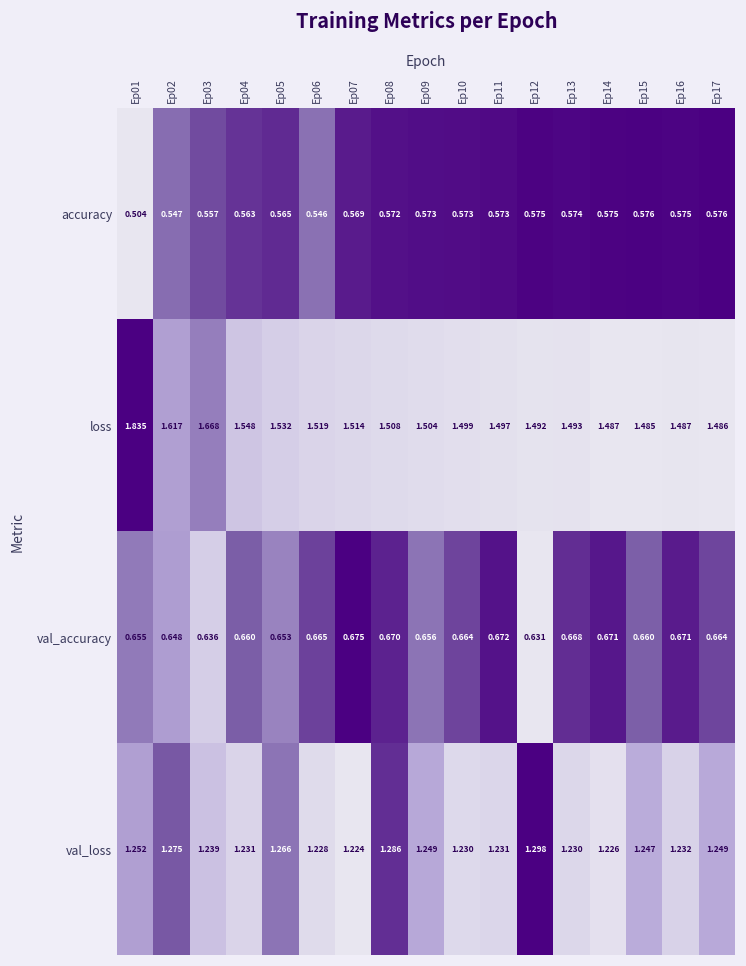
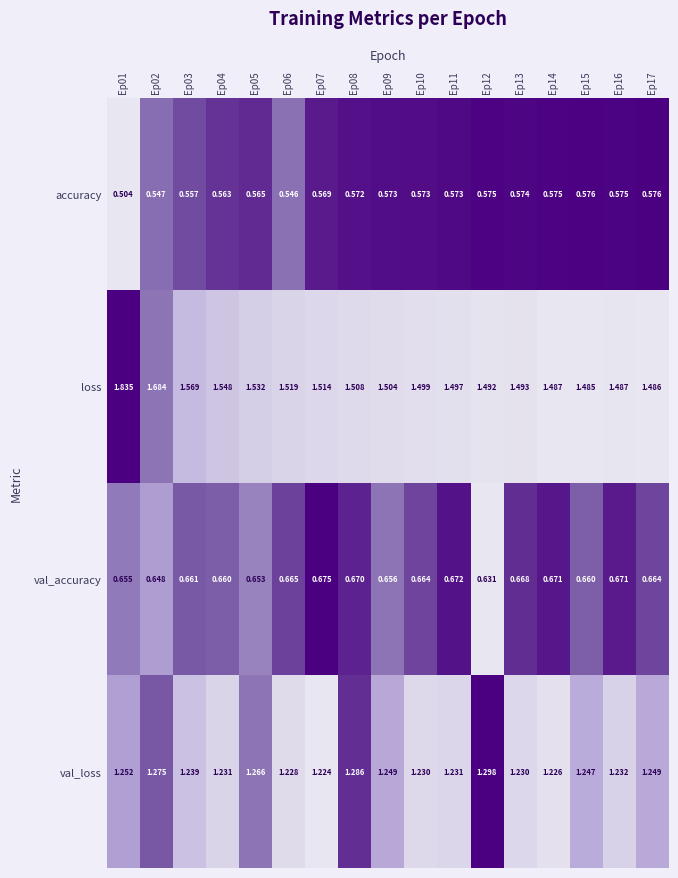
  {
    "accuracy": {
      "Ep01": 0.504,
      "Ep02": 0.547,
      "Ep03": 0.557,
      "Ep04": 0.563,
      "Ep05": 0.565,
      "Ep06": 0.546,
      "Ep07": 0.569,
      "Ep08": 0.572,
      "Ep09": 0.573,
      "Ep10": 0.573,
      "Ep11": 0.573,
      "Ep12": 0.575,
      "Ep13": 0.574,
      "Ep14": 0.575,
      "Ep15": 0.576,
      "Ep16": 0.575,
      "Ep17": 0.576
    },
    "loss": {
      "Ep01": 1.835,
-     "Ep02": 1.617,
-     "Ep03": 1.668,
+     "Ep02": 1.684,
+     "Ep03": 1.569,
      "Ep04": 1.548,
      "Ep05": 1.532,
      "Ep06": 1.519,
      "Ep07": 1.514,
      "Ep08": 1.508,
      "Ep09": 1.504,
      "Ep10": 1.499,
      "Ep11": 1.497,
      "Ep12": 1.492,
      "Ep13": 1.493,
      "Ep14": 1.487,
      "Ep15": 1.485,
      "Ep16": 1.487,
      "Ep17": 1.486
    },
    "val_accuracy": {
      "Ep01": 0.655,
      "Ep02": 0.648,
-     "Ep03": 0.636,
+     "Ep03": 0.661,
      "Ep04": 0.660,
      "Ep05": 0.653,
      "Ep06": 0.665,
      "Ep07": 0.675,
      "Ep08": 0.670,
      "Ep09": 0.656,
      "Ep10": 0.664,
      "Ep11": 0.672,
      "Ep12": 0.631,
      "Ep13": 0.668,
      "Ep14": 0.671,
      "Ep15": 0.660,
      "Ep16": 0.671,
      "Ep17": 0.664
    },
    "val_loss": {
      "Ep01": 1.252,
      "Ep02": 1.275,
      "Ep03": 1.239,
      "Ep04": 1.231,
      "Ep05": 1.266,
      "Ep06": 1.228,
      "Ep07": 1.224,
      "Ep08": 1.286,
      "Ep09": 1.249,
      "Ep10": 1.230,
      "Ep11": 1.231,
      "Ep12": 1.298,
      "Ep13": 1.230,
      "Ep14": 1.226,
      "Ep15": 1.247,
      "Ep16": 1.232,
      "Ep17": 1.249
    }
  }
